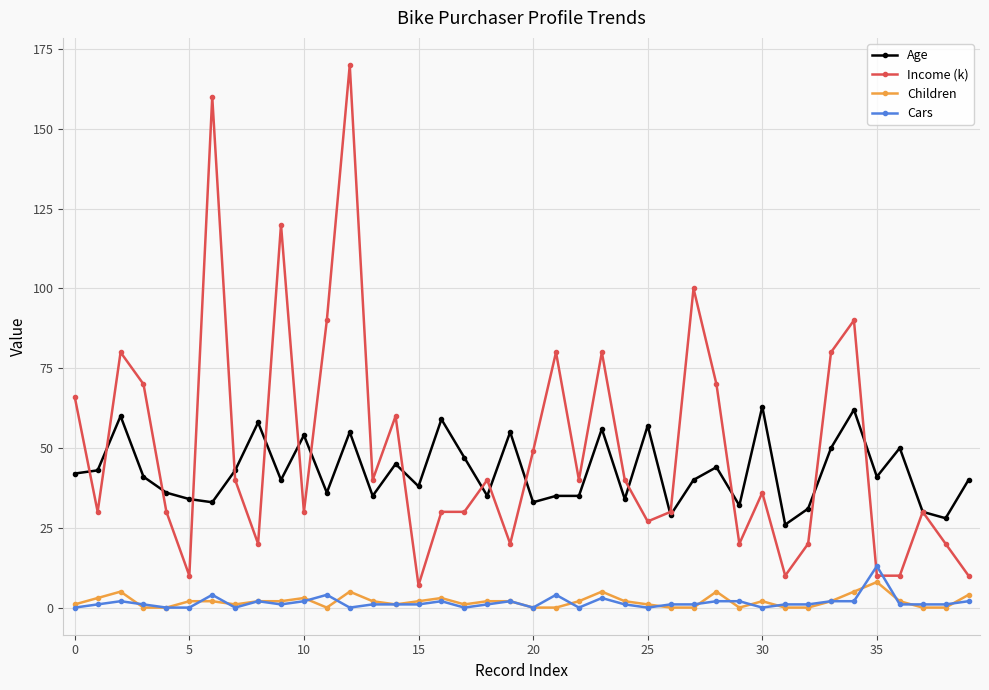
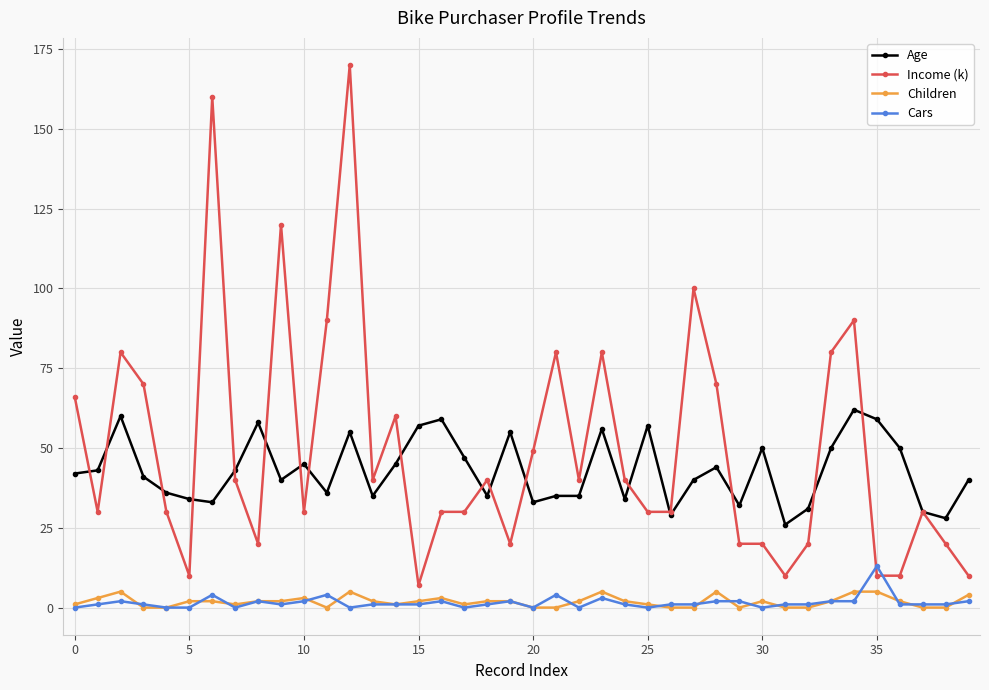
  {
    "Age": {
      "0": 42,
      "5": 34,
-     "10": 54,
-     "15": 38,
+     "10": 45,
+     "15": 57,
      "20": 33,
      "25": 57,
-     "30": 63,
-     "35": 41
+     "30": 50,
+     "35": 59
    },
    "Income (k)": {
      "0": 66,
      "5": 10,
      "10": 30,
      "15": 7,
      "20": 49,
-     "25": 27,
-     "30": 36,
+     "25": 30,
+     "30": 20,
      "35": 10
    },
    "Children": {
      "0": 1,
      "5": 2,
      "10": 3,
      "15": 2,
      "25": 1,
      "30": 2,
-     "35": 8
+     "35": 5
    },
    "Cars": {
      "0": 0,
      "5": 0,
      "10": 2,
      "15": 1,
      "25": 0,
      "30": 0,
      "35": 13
    }
  }
